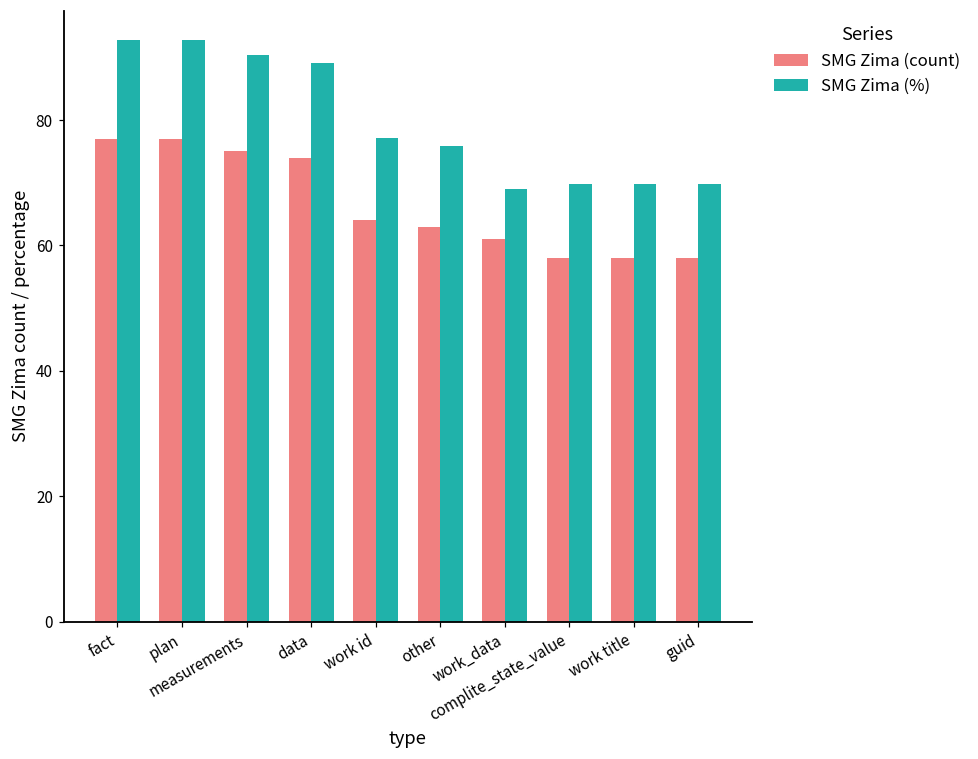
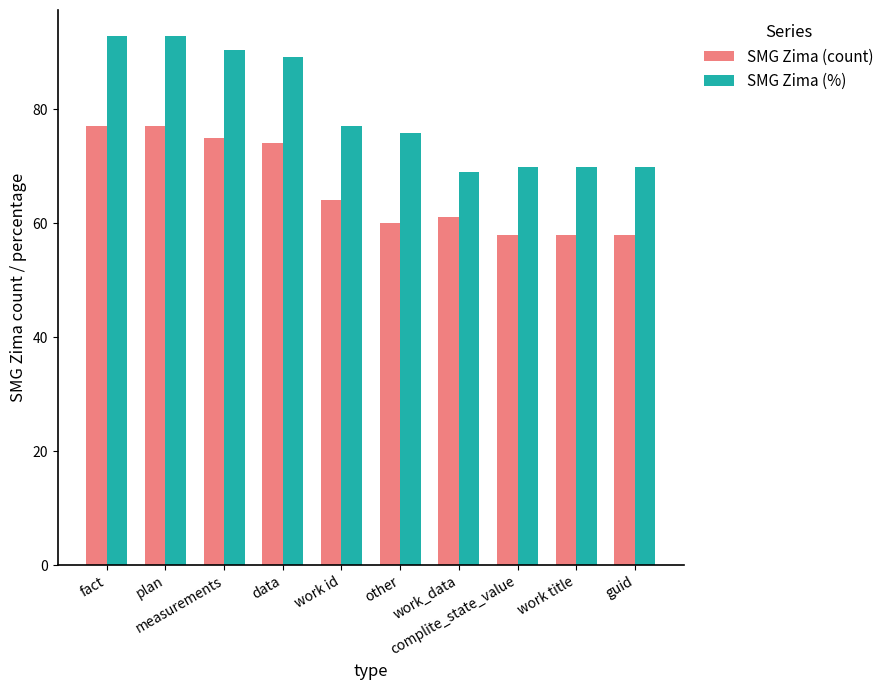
  {
    "SMG Zima (count)": {
      "fact": 77,
      "plan": 77,
      "measurements": 75,
      "data": 74,
      "work id": 64,
-     "other": 63,
+     "other": 60,
      "work_data": 61,
      "complite_state_value": 58,
      "work title": 58,
      "guid": 58
    },
    "SMG Zima (%)": {
      "fact": 93,
      "plan": 93,
      "measurements": 90,
      "data": 89,
      "work id": 77,
      "other": 76,
      "work_data": 69,
      "complite_state_value": 70,
      "work title": 70,
      "guid": 70
    }
  }
